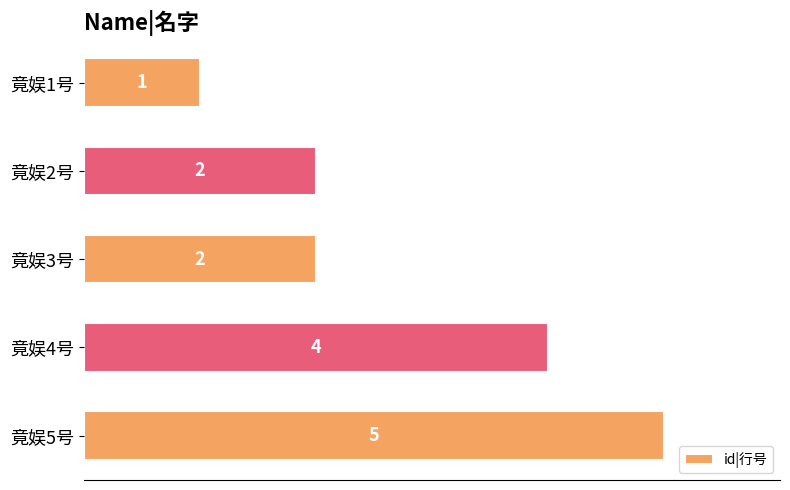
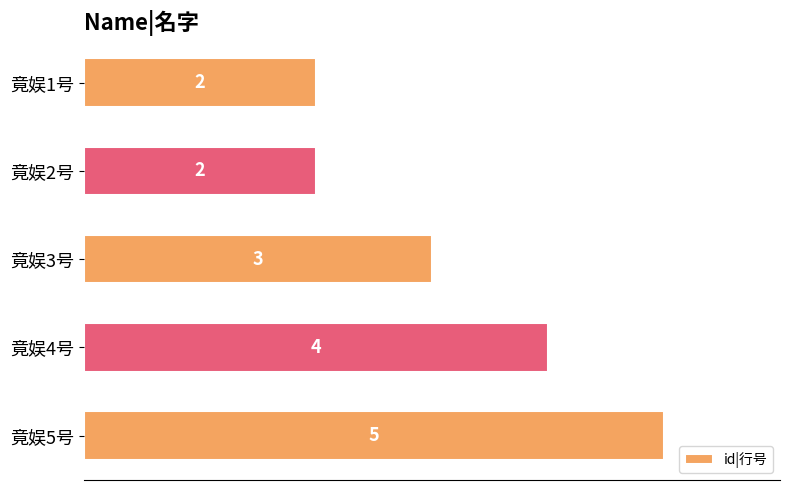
  {
-   "竟娱1号": 1,
+   "竟娱1号": 2,
    "竟娱2号": 2,
-   "竟娱3号": 2,
+   "竟娱3号": 3,
    "竟娱4号": 4,
    "竟娱5号": 5
  }
